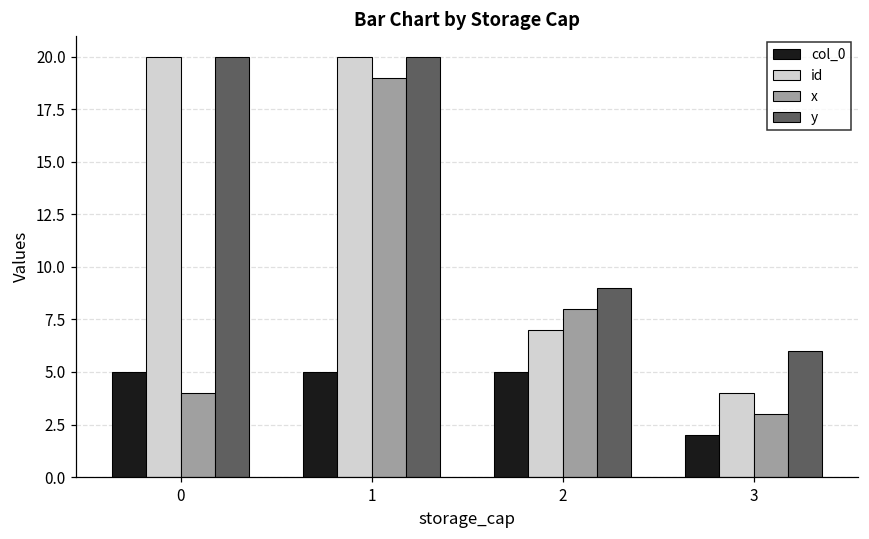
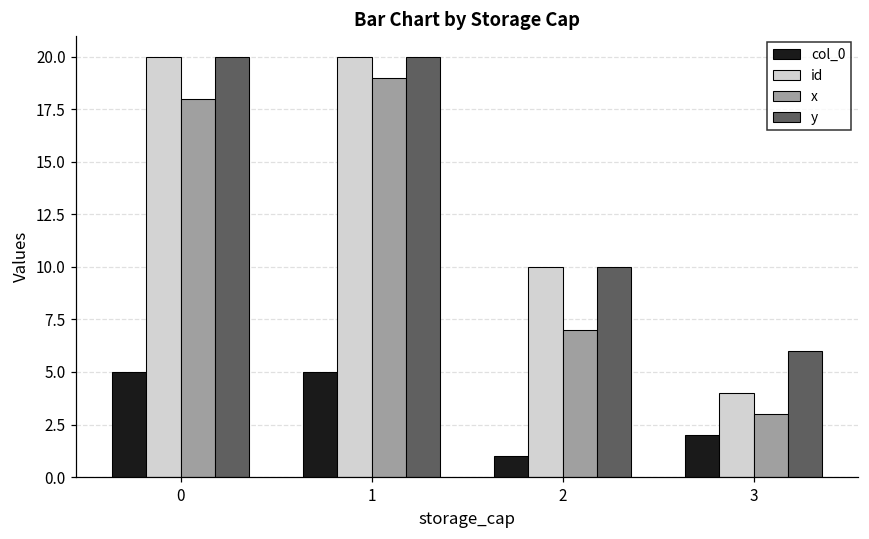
  {
    "col_0": {
      "0": 5,
      "1": 5,
-     "2": 5,
+     "2": 1,
      "3": 2
    },
    "id": {
      "0": 20,
      "1": 20,
-     "2": 7,
+     "2": 10,
      "3": 4
    },
    "x": {
-     "0": 4,
+     "0": 18,
      "1": 19,
-     "2": 8,
+     "2": 7,
      "3": 3
    },
    "y": {
      "0": 20,
      "1": 20,
-     "2": 9,
+     "2": 10,
      "3": 6
    }
  }
